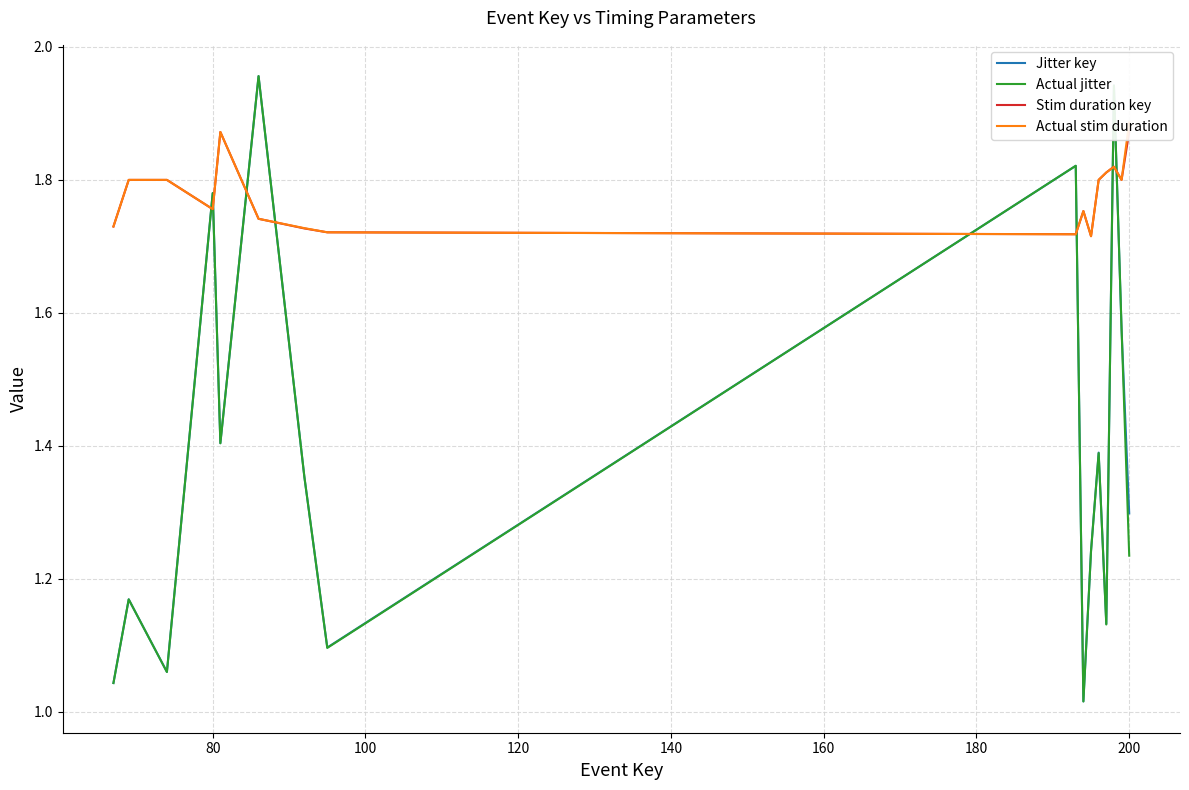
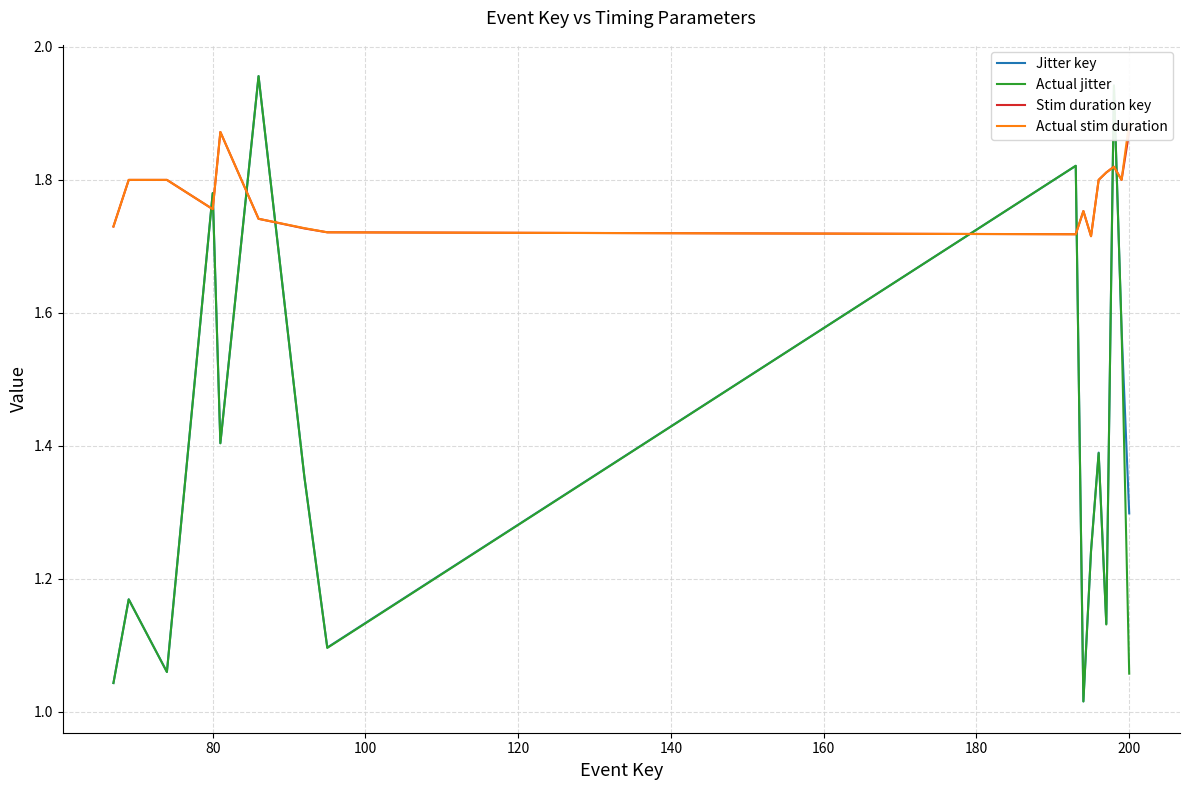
  {
    "Jitter key": {
      "200": 1.30
    },
    "Actual jitter": {
-     "200": 1.23
+     "200": 1.06
    }
  }
